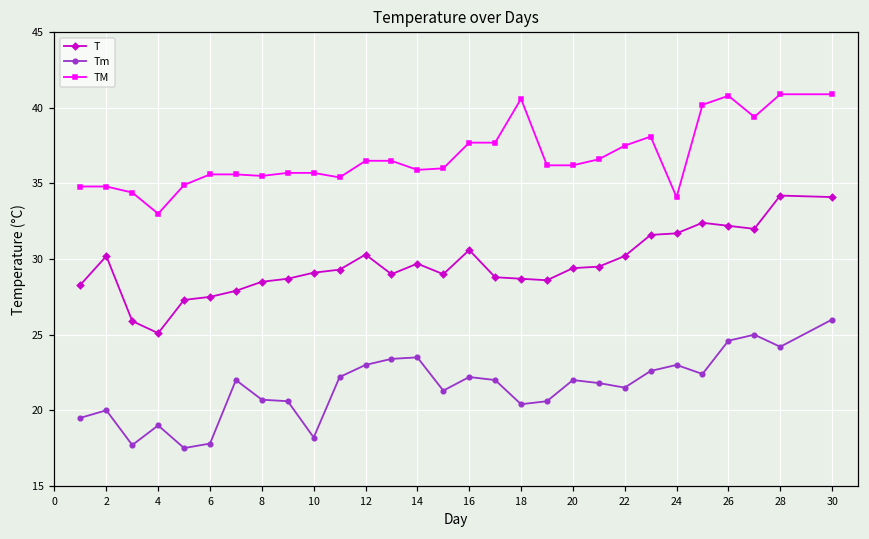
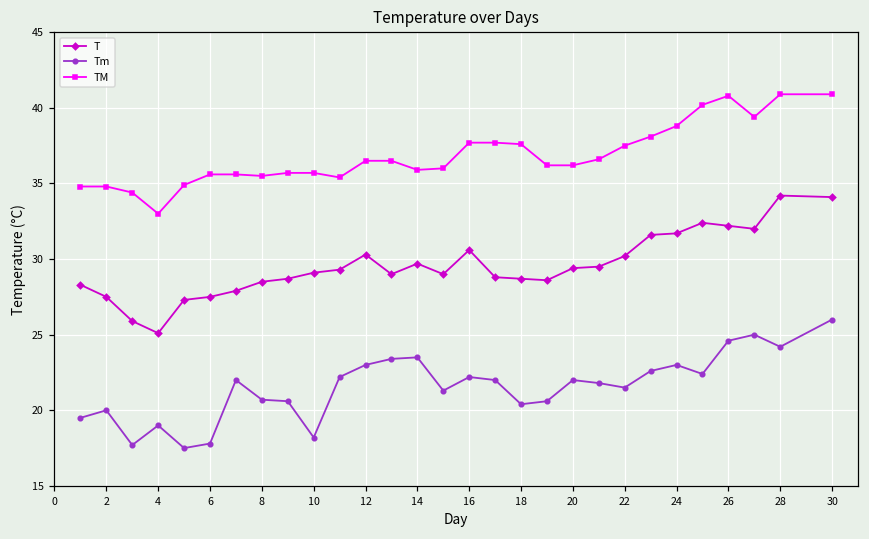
  {
    "T": {
-     "2": 30.2,
+     "2": 27.5,
      "4": 25.1,
      "6": 27.5,
      "8": 28.5,
      "10": 29.1,
      "12": 30.3,
      "14": 29.7,
      "16": 30.6,
      "18": 28.7,
      "20": 29.4,
      "22": 30.2,
      "24": 31.7,
      "26": 32.2,
      "28": 34.2,
      "30": 34.1
    },
    "Tm": {
      "2": 20.0,
      "4": 19.0,
      "6": 17.8,
      "8": 20.7,
      "10": 18.2,
      "12": 23.0,
      "14": 23.5,
      "16": 22.2,
      "18": 20.4,
      "20": 22.0,
      "22": 21.5,
      "24": 23.0,
      "26": 24.6,
      "28": 24.2,
      "30": 26.0
    },
    "TM": {
      "2": 34.8,
      "4": 33.0,
      "6": 35.6,
      "8": 35.5,
      "10": 35.7,
      "12": 36.5,
      "14": 35.9,
      "16": 37.7,
-     "18": 40.6,
+     "18": 37.6,
      "20": 36.2,
      "22": 37.5,
-     "24": 34.1,
+     "24": 38.8,
      "26": 40.8,
      "28": 40.9,
      "30": 40.9
    }
  }
